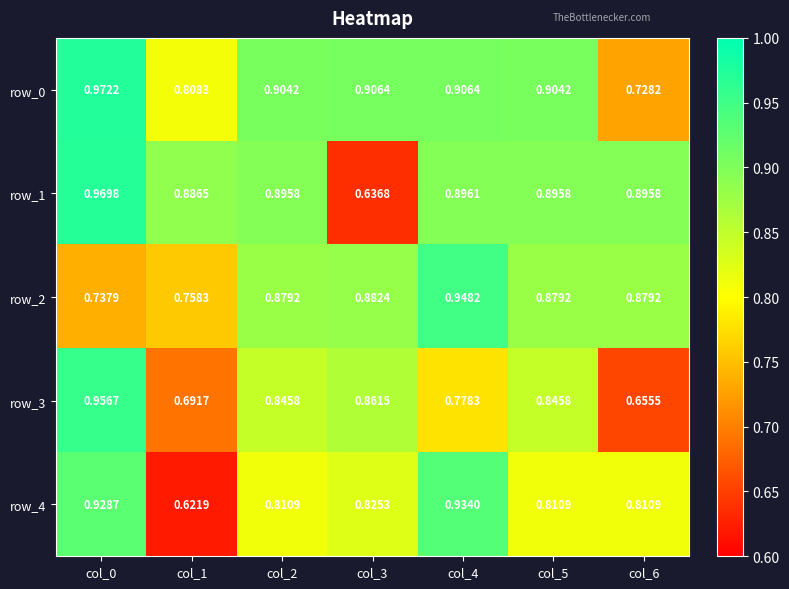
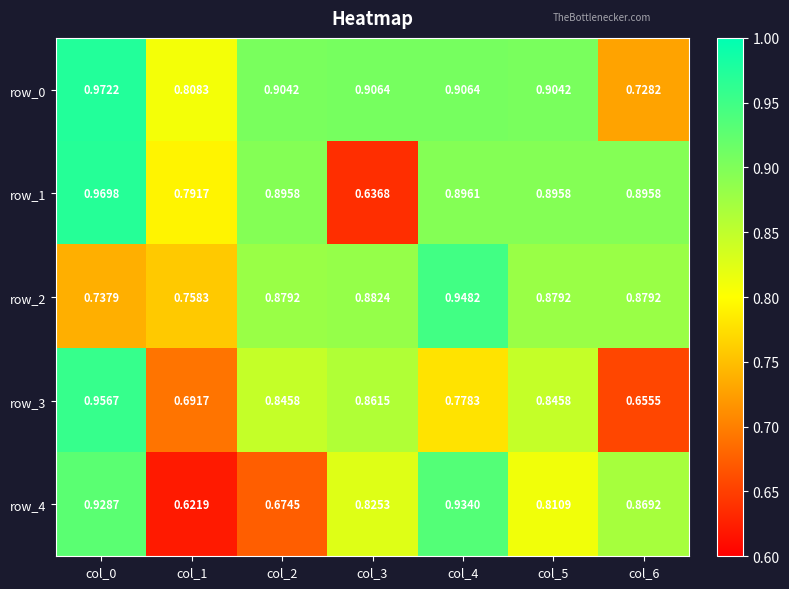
  {
    "row_0": {
      "col_0": 0.9722,
      "col_1": 0.8083,
      "col_2": 0.9042,
      "col_3": 0.9064,
      "col_4": 0.9064,
      "col_5": 0.9042,
      "col_6": 0.7282
    },
    "row_1": {
      "col_0": 0.9698,
-     "col_1": 0.8865,
+     "col_1": 0.7917,
      "col_2": 0.8958,
      "col_3": 0.6368,
      "col_4": 0.8961,
      "col_5": 0.8958,
      "col_6": 0.8958
    },
    "row_2": {
      "col_0": 0.7379,
      "col_1": 0.7583,
      "col_2": 0.8792,
      "col_3": 0.8824,
      "col_4": 0.9482,
      "col_5": 0.8792,
      "col_6": 0.8792
    },
    "row_3": {
      "col_0": 0.9567,
      "col_1": 0.6917,
      "col_2": 0.8458,
      "col_3": 0.8615,
      "col_4": 0.7783,
      "col_5": 0.8458,
      "col_6": 0.6555
    },
    "row_4": {
      "col_0": 0.9287,
      "col_1": 0.6219,
-     "col_2": 0.8109,
+     "col_2": 0.6745,
      "col_3": 0.8253,
      "col_4": 0.9340,
      "col_5": 0.8109,
-     "col_6": 0.8109
+     "col_6": 0.8692
    }
  }
